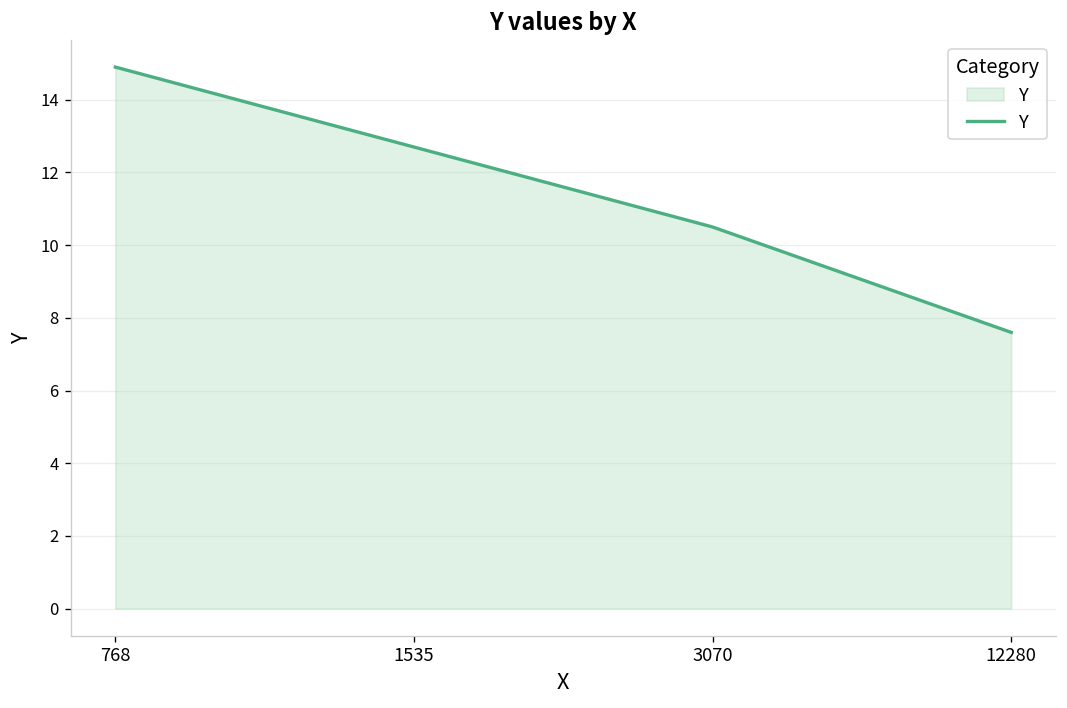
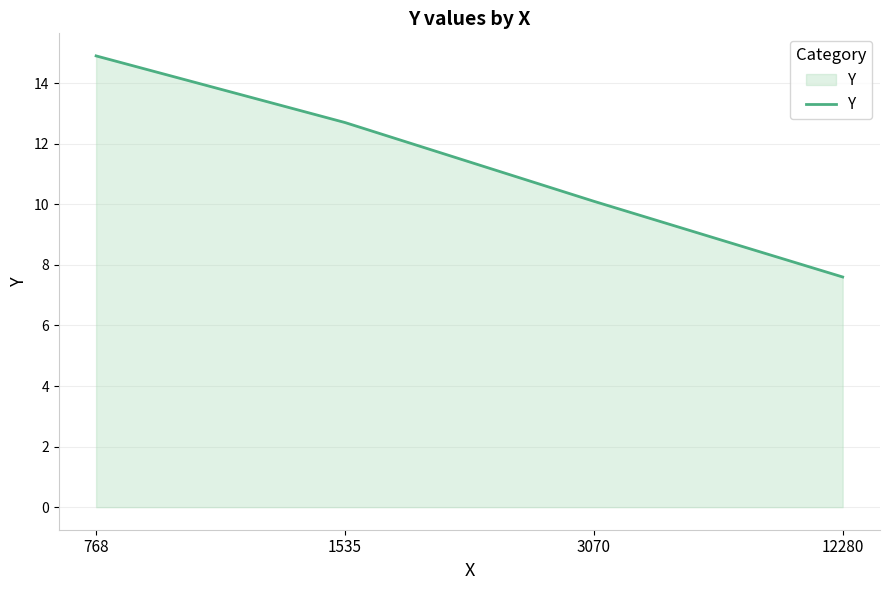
  {
    "768": 14.9,
    "1535": 12.7,
-   "3070": 10.5,
+   "3070": 10.1,
    "12280": 7.6
  }
